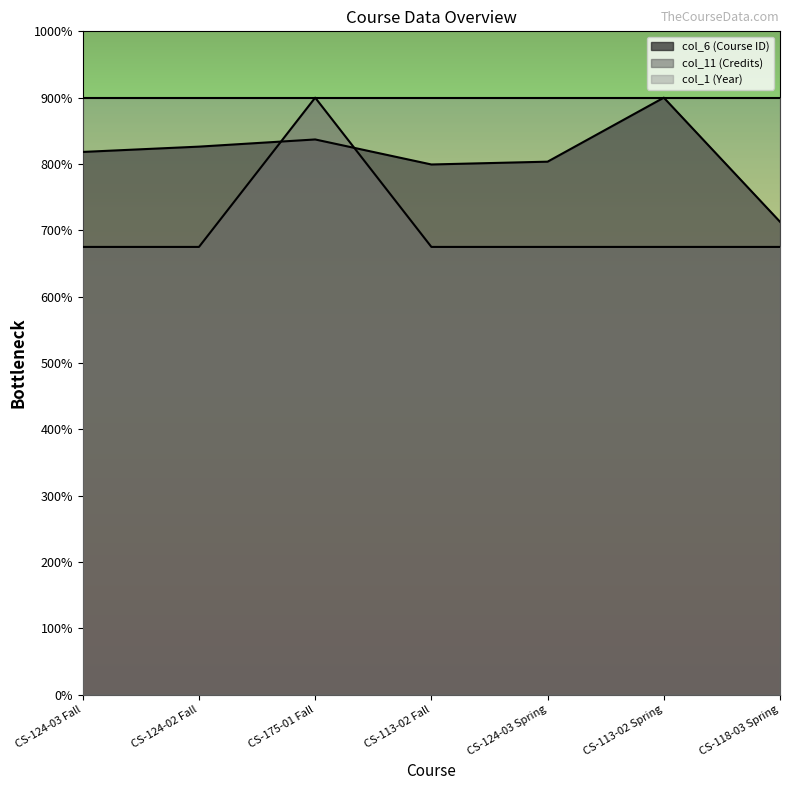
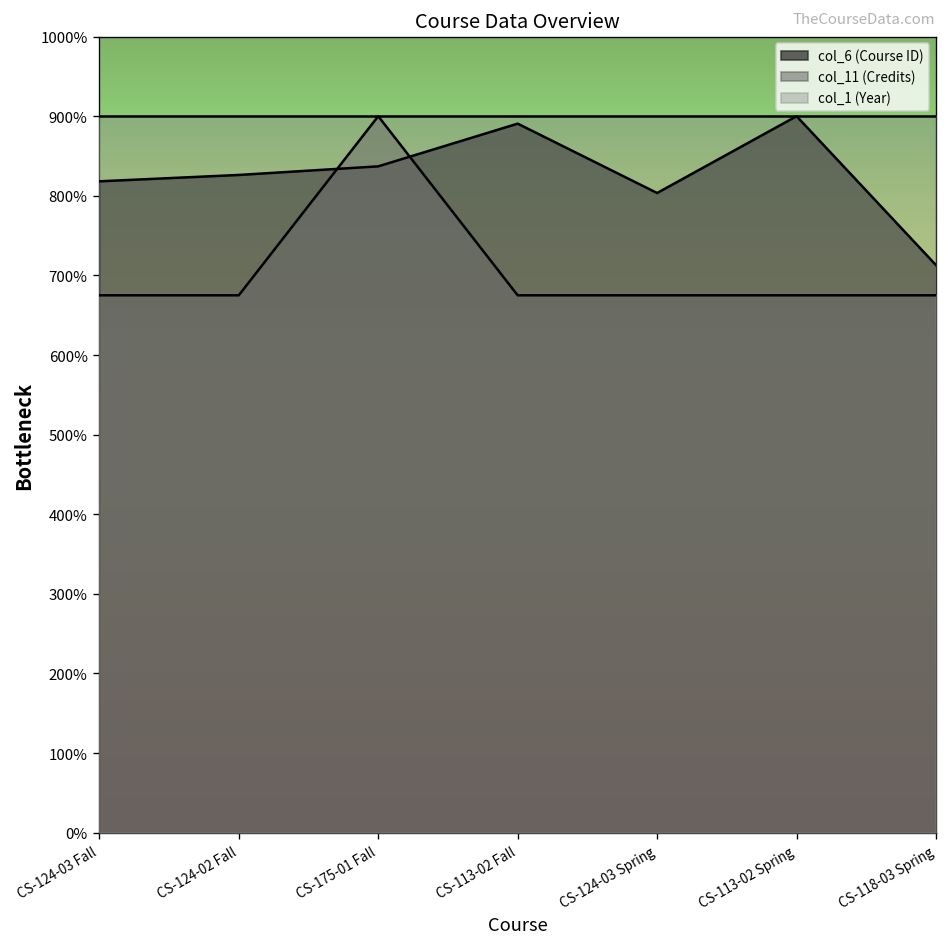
  {
    "col_6 (Course ID)": {
      "CS-124-03 Fall": "820%",
      "CS-124-02 Fall": "830%",
      "CS-175-01 Fall": "840%",
-     "CS-113-02 Fall": "800%",
+     "CS-113-02 Fall": "890%",
      "CS-124-03 Spring": "800%",
      "CS-118-03 Spring": "710%"
    },
    "col_11 (Credits)": {
      "CS-124-03 Fall": "680%",
      "CS-124-02 Fall": "680%",
      "CS-113-02 Fall": "680%",
      "CS-124-03 Spring": "680%",
      "CS-113-02 Spring": "680%",
      "CS-118-03 Spring": "680%"
    },
    "col_1 (Year)": {
      "CS-124-03 Fall": "900%",
      "CS-124-02 Fall": "900%",
      "CS-113-02 Fall": "900%",
      "CS-124-03 Spring": "900%",
      "CS-118-03 Spring": "900%"
    }
  }
